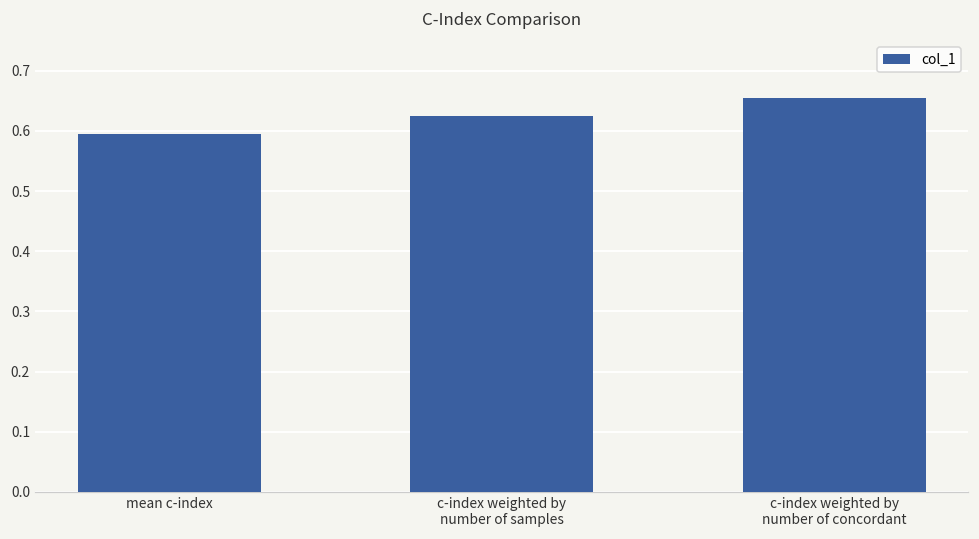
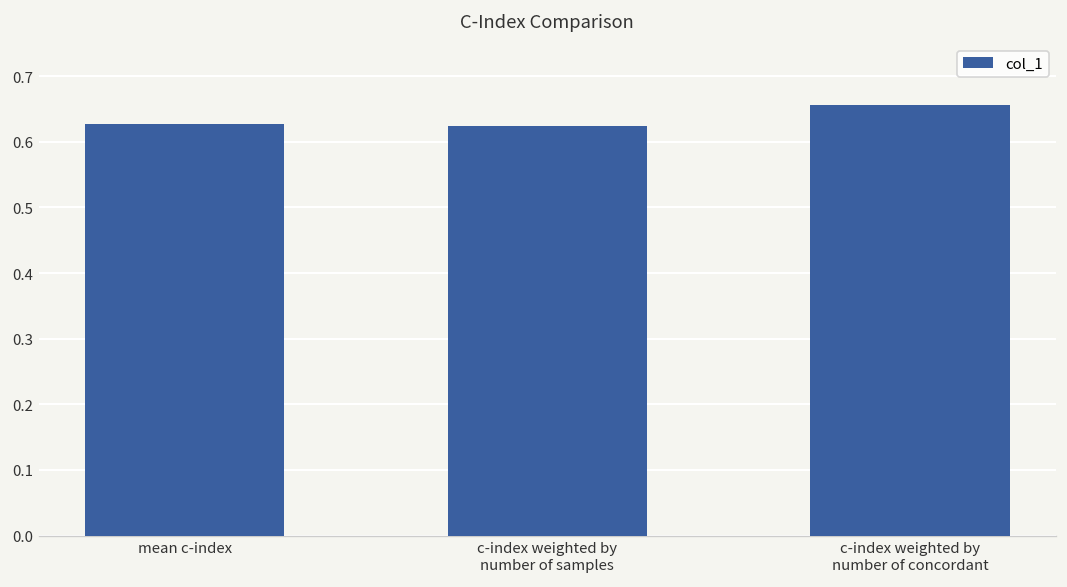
  {
-   "mean c-index": 0.59,
+   "mean c-index": 0.63,
    "c-index weighted by number of samples": 0.62,
    "c-index weighted by number of concordant": 0.66
  }
